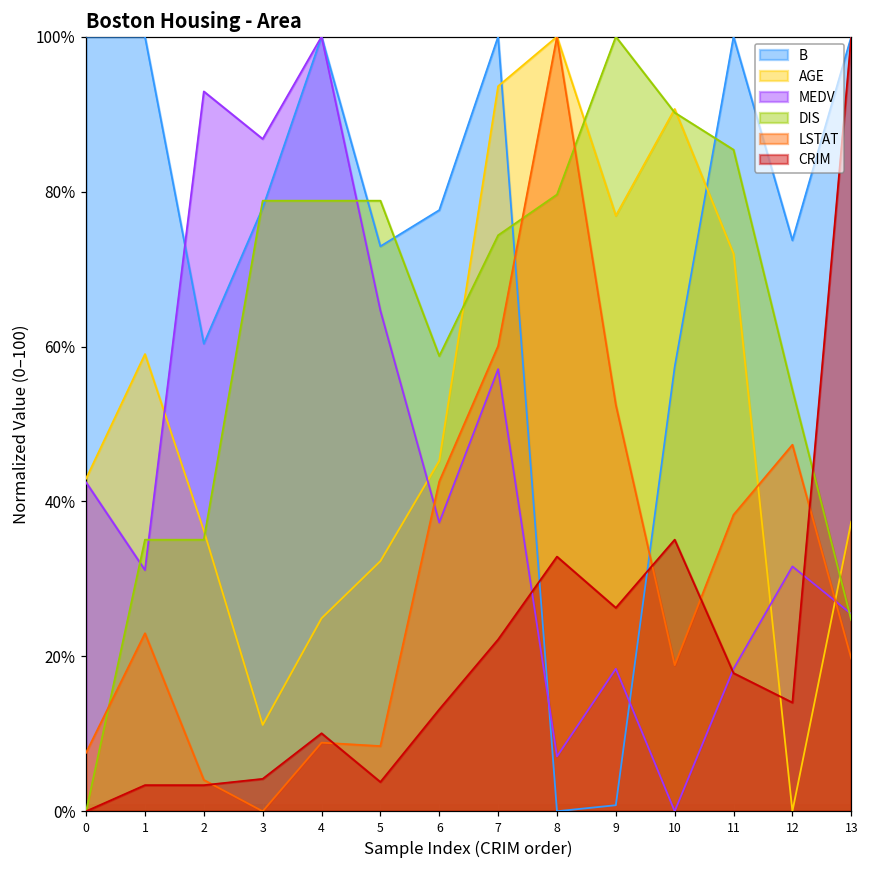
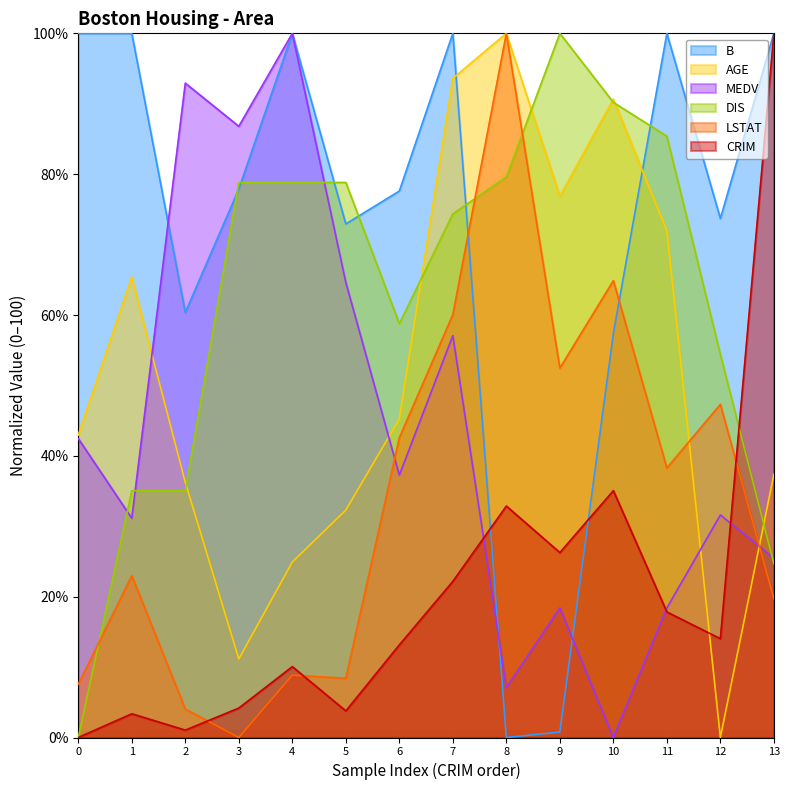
  {
    "B": {
      "0": "100%",
      "1": "100%",
      "2": "60%",
      "3": "78%",
      "5": "73%",
      "6": "78%",
      "7": "100%",
      "8": "0%",
      "9": "1%",
      "10": "57%",
      "11": "100%",
      "12": "74%"
    },
    "AGE": {
      "0": "43%",
-     "1": "59%",
+     "1": "65%",
      "2": "36%",
      "3": "11%",
      "4": "25%",
      "5": "32%",
      "6": "45%",
      "7": "94%",
      "9": "77%",
      "10": "91%",
      "11": "72%",
      "12": "0%",
      "13": "37%"
    },
    "MEDV": {
      "0": "42%",
      "1": "31%",
      "2": "93%",
      "3": "87%",
      "5": "65%",
      "6": "37%",
      "7": "57%",
      "8": "7%",
      "9": "18%",
      "10": "0%",
      "11": "18%",
      "12": "32%",
      "13": "25%"
    },
    "DIS": {
      "1": "35%",
      "2": "35%",
      "3": "79%",
      "4": "79%",
      "5": "79%",
      "6": "59%",
      "7": "74%",
      "8": "80%",
      "9": "100%",
      "10": "90%",
      "11": "85%",
      "12": "54%",
      "13": "25%"
    },
    "LSTAT": {
      "0": "8%",
      "1": "23%",
      "2": "4%",
      "3": "0%",
      "4": "9%",
      "5": "8%",
      "6": "43%",
      "7": "60%",
      "9": "52%",
-     "10": "19%",
+     "10": "65%",
      "11": "38%",
      "12": "47%",
      "13": "20%"
    },
    "CRIM": {
      "1": "3%",
-     "2": "3%",
+     "2": "1%",
      "3": "4%",
      "4": "10%",
      "5": "4%",
      "6": "13%",
      "7": "22%",
      "8": "33%",
      "9": "26%",
      "10": "35%",
      "11": "18%",
      "12": "14%"
    }
  }
